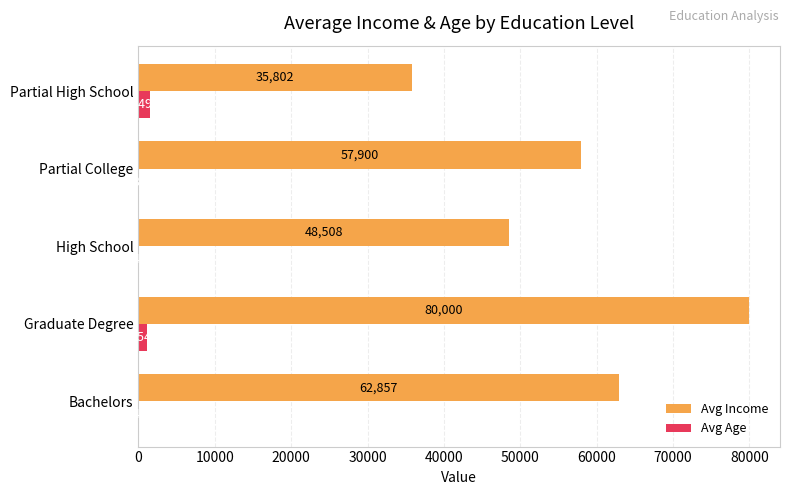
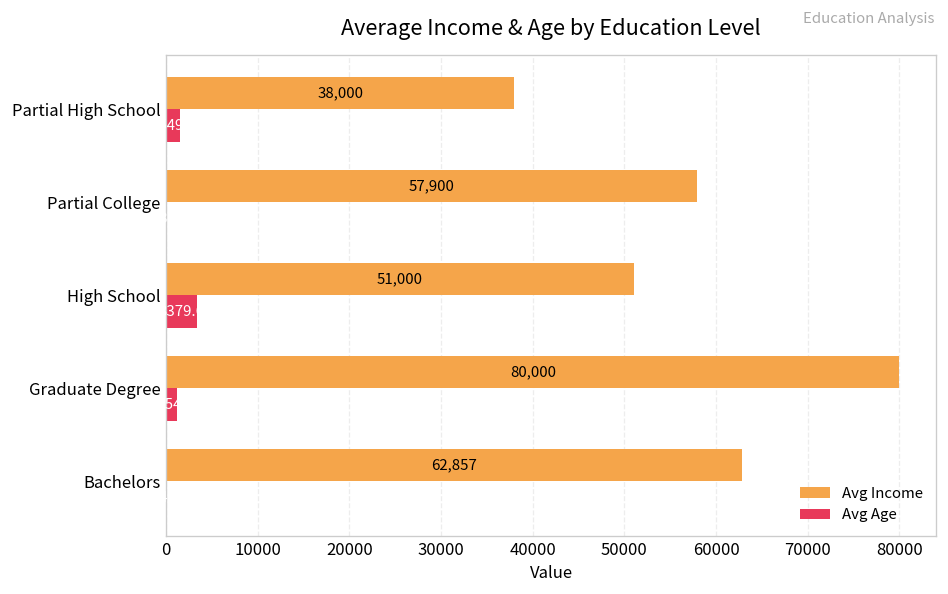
  {
    "Avg Income": {
-     "Partial High School": "35,802",
+     "Partial High School": "38,000",
      "Partial College": "57,900",
-     "High School": "48,508",
+     "High School": "51,000",
      "Graduate Degree": "80,000",
      "Bachelors": "62,857"
    },
    "Avg Age": {
      "Partial High School": "2000",
-     "High School": "0",
+     "High School": "3000",
      "Graduate Degree": "1000"
    }
  }
